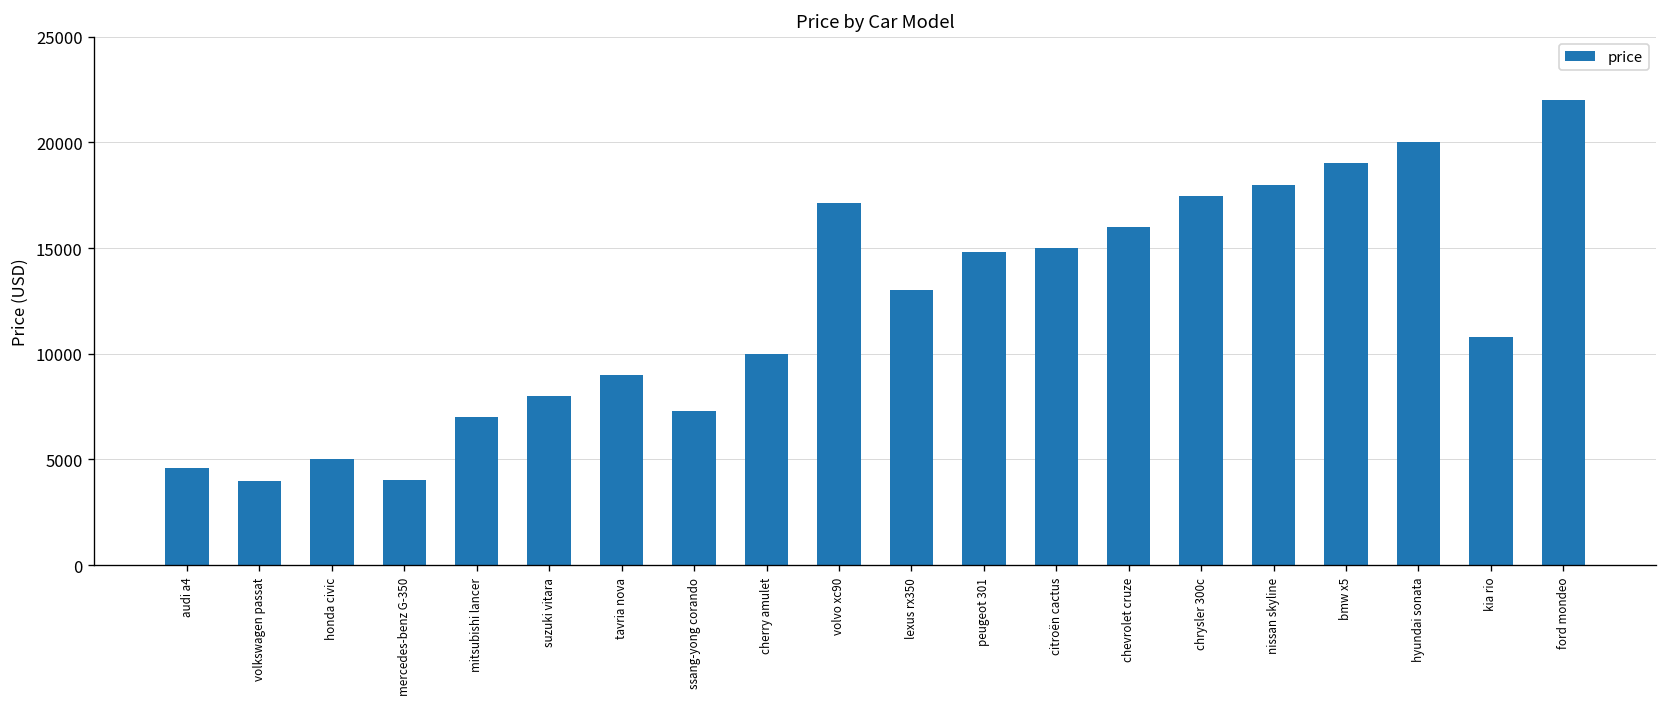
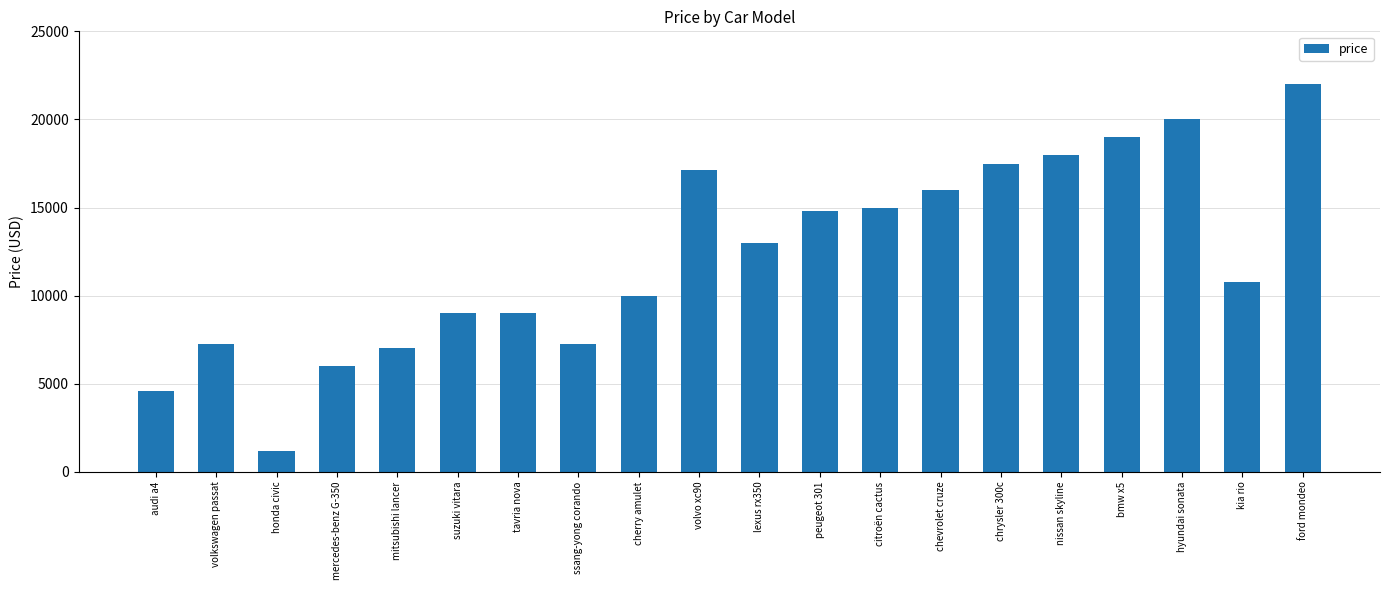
  {
    "audi a4": 4600,
-   "volkswagen passat": 4000,
-   "honda civic": 5000,
-   "mercedes-benz G-350": 4000,
+   "volkswagen passat": 7200,
+   "honda civic": 1200,
+   "mercedes-benz G-350": 6000,
    "mitsubishi lancer": 7000,
-   "suzuki vitara": 8000,
+   "suzuki vitara": 9000,
    "tavria nova": 9000,
    "ssang-yong corando": 7300,
    "cherry amulet": 10000,
    "volvo xc90": 17100,
    "lexus rx350": 13000,
    "peugeot 301": 14800,
    "citroën cactus": 15000,
    "chevrolet cruze": 16000,
    "chrysler 300c": 17500,
    "nissan skyline": 18000,
    "bmw x5": 19000,
    "hyundai sonata": 20000,
    "kia rio": 10800,
    "ford mondeo": 22000
  }
